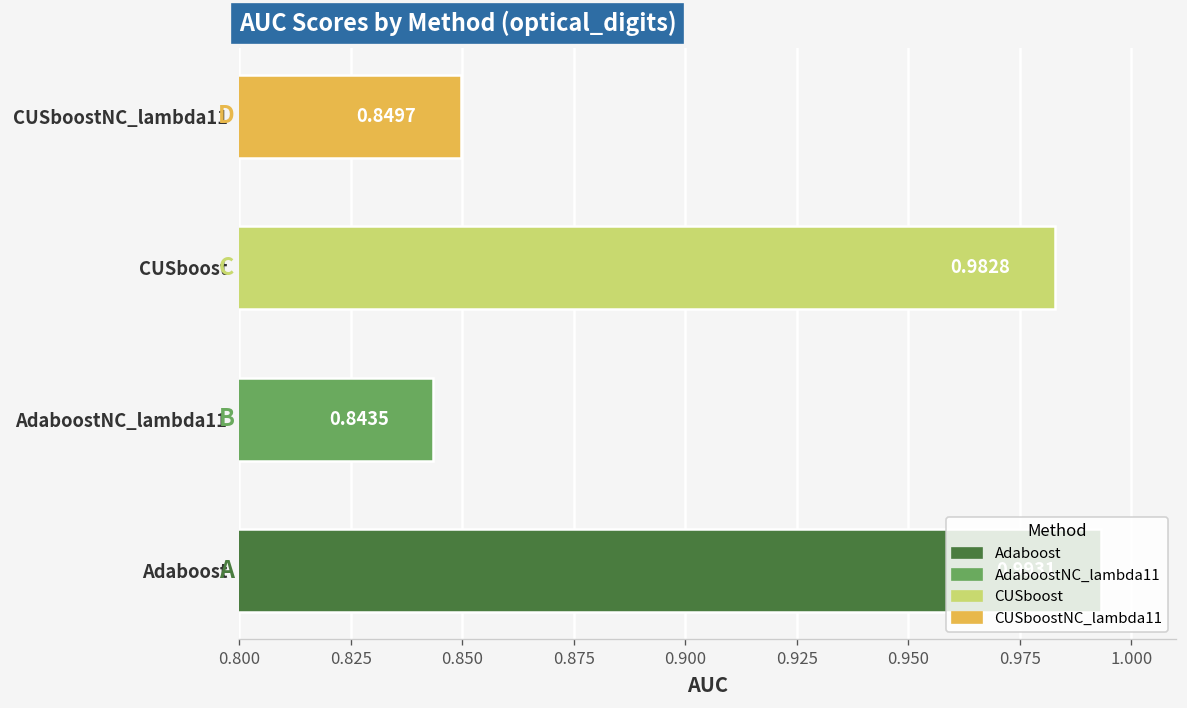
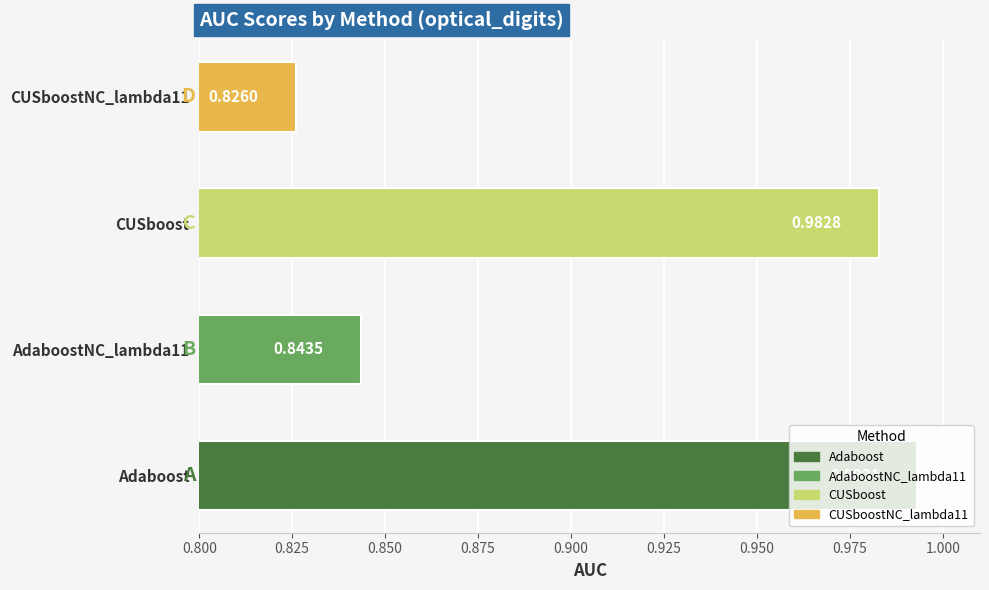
  {
-   "CUSboostNC_lambda11": 0.8497,
+   "CUSboostNC_lambda11": 0.8260,
    "CUSboost": 0.9828,
    "AdaboostNC_lambda11": 0.8435
  }
